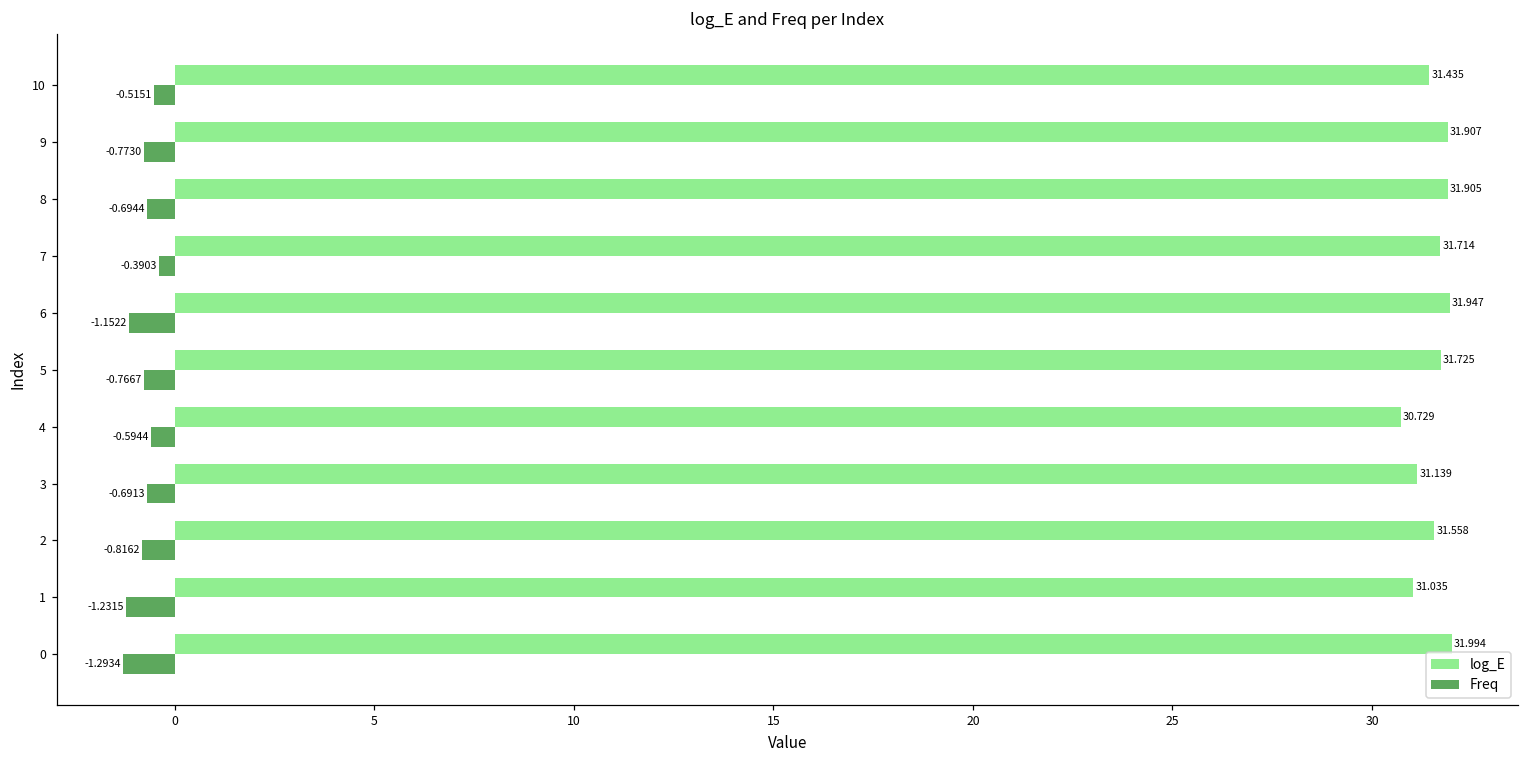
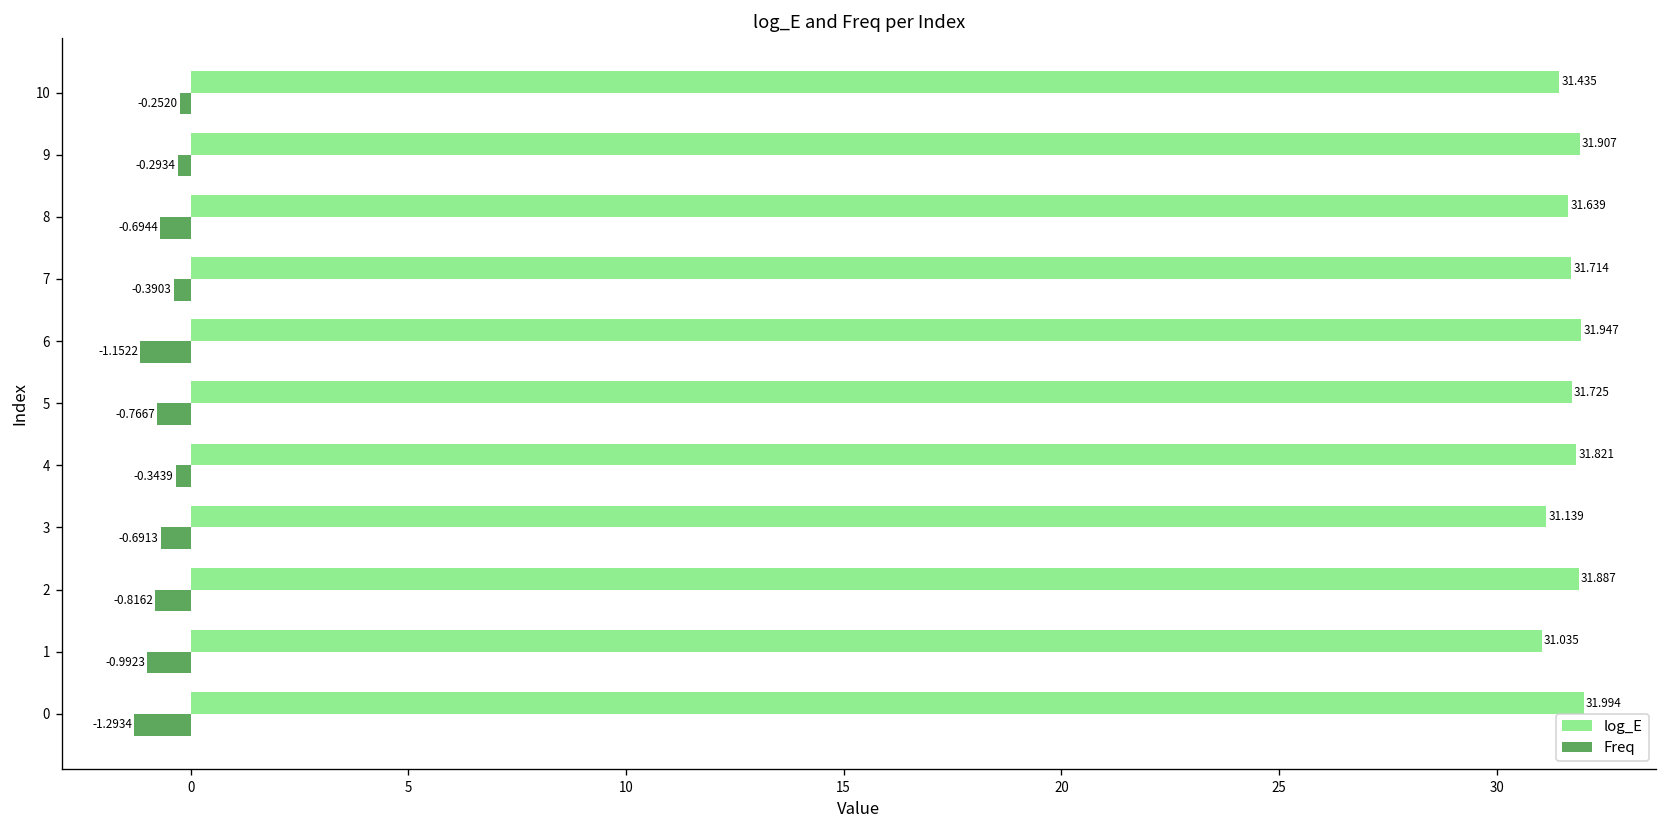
  {
    "log_E": {
      "10": 31.435,
      "9": 31.907,
-     "8": 31.905,
+     "8": 31.639,
      "7": 31.714,
      "6": 31.947,
      "5": 31.725,
-     "4": 30.729,
+     "4": 31.821,
      "3": 31.139,
-     "2": 31.558,
+     "2": 31.887,
      "1": 31.035,
      "0": 31.994
    },
    "Freq": {
-     "10": -0.5151,
-     "9": -0.7730,
+     "10": -0.2520,
+     "9": -0.2934,
      "8": -0.6944,
      "7": -0.3903,
      "6": -1.1522,
      "5": -0.7667,
-     "4": -0.5944,
+     "4": -0.3439,
      "3": -0.6913,
      "2": -0.8162,
-     "1": -1.2315,
+     "1": -0.9923,
      "0": -1.2934
    }
  }
